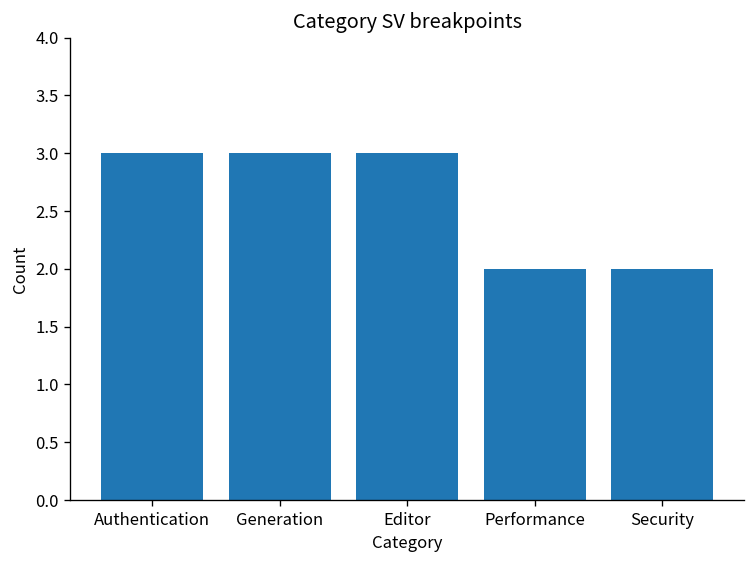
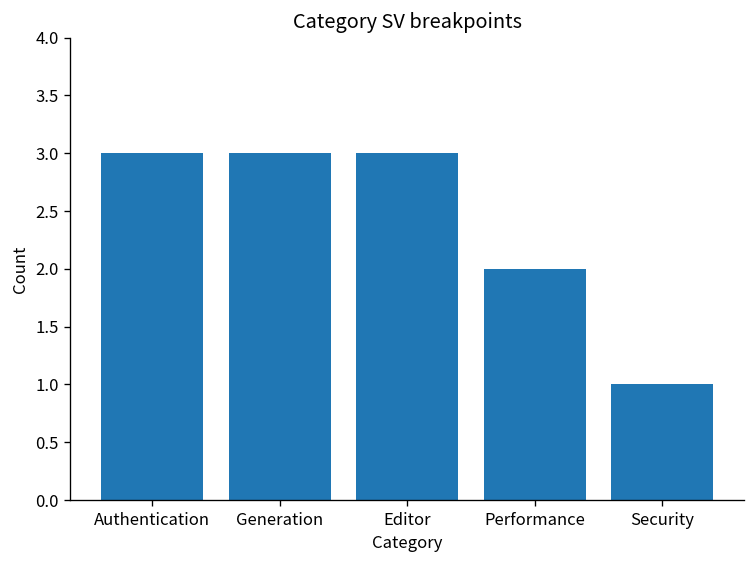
  {
    "Authentication": 3,
    "Generation": 3,
    "Editor": 3,
    "Performance": 2,
-   "Security": 2
+   "Security": 1
  }
